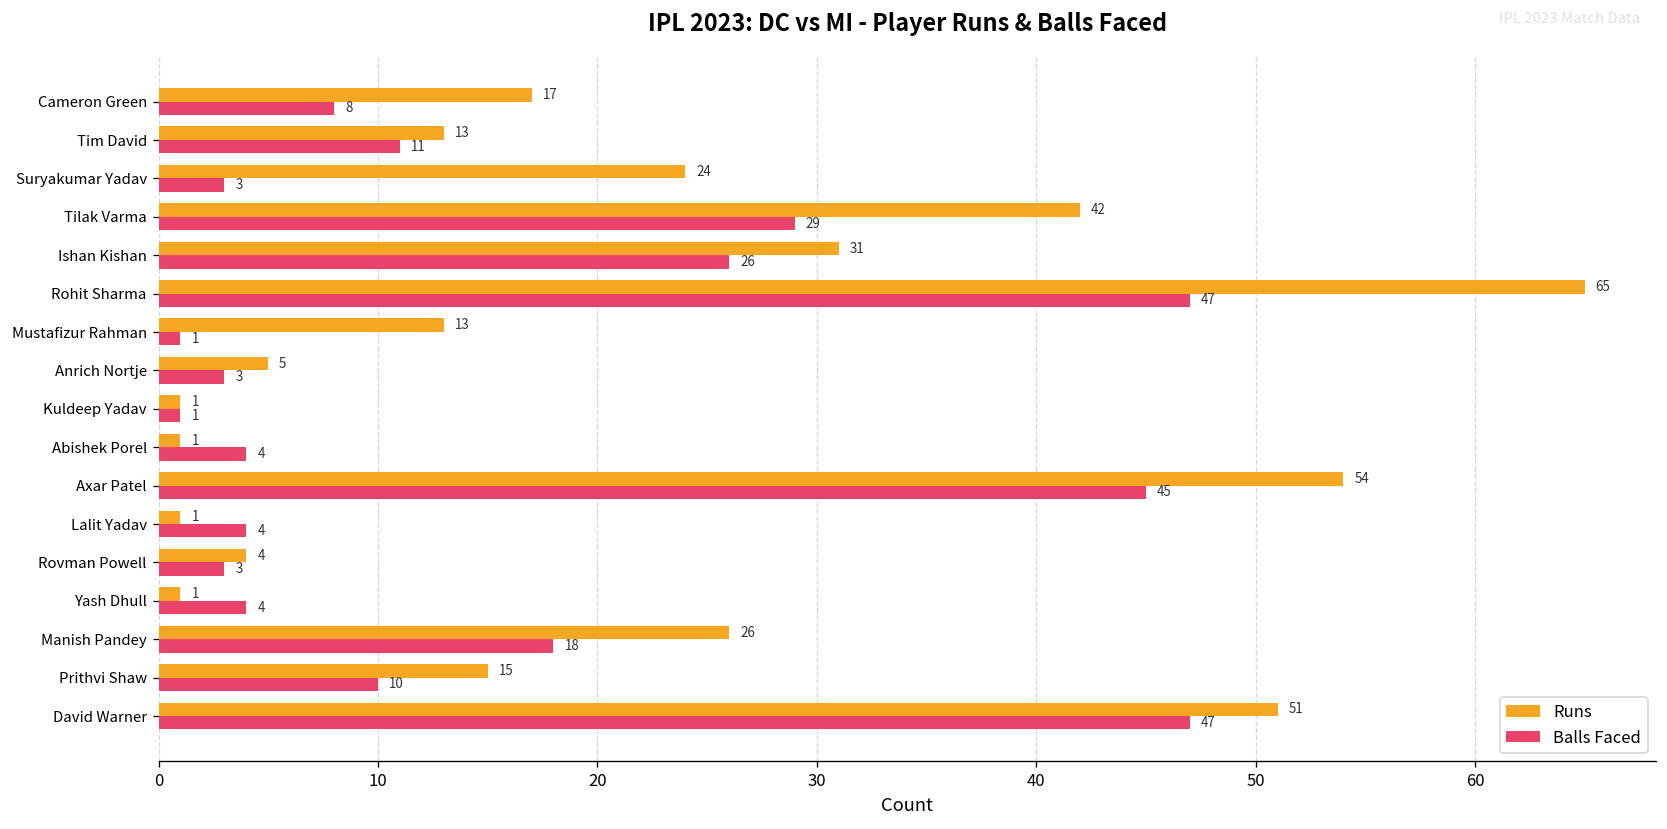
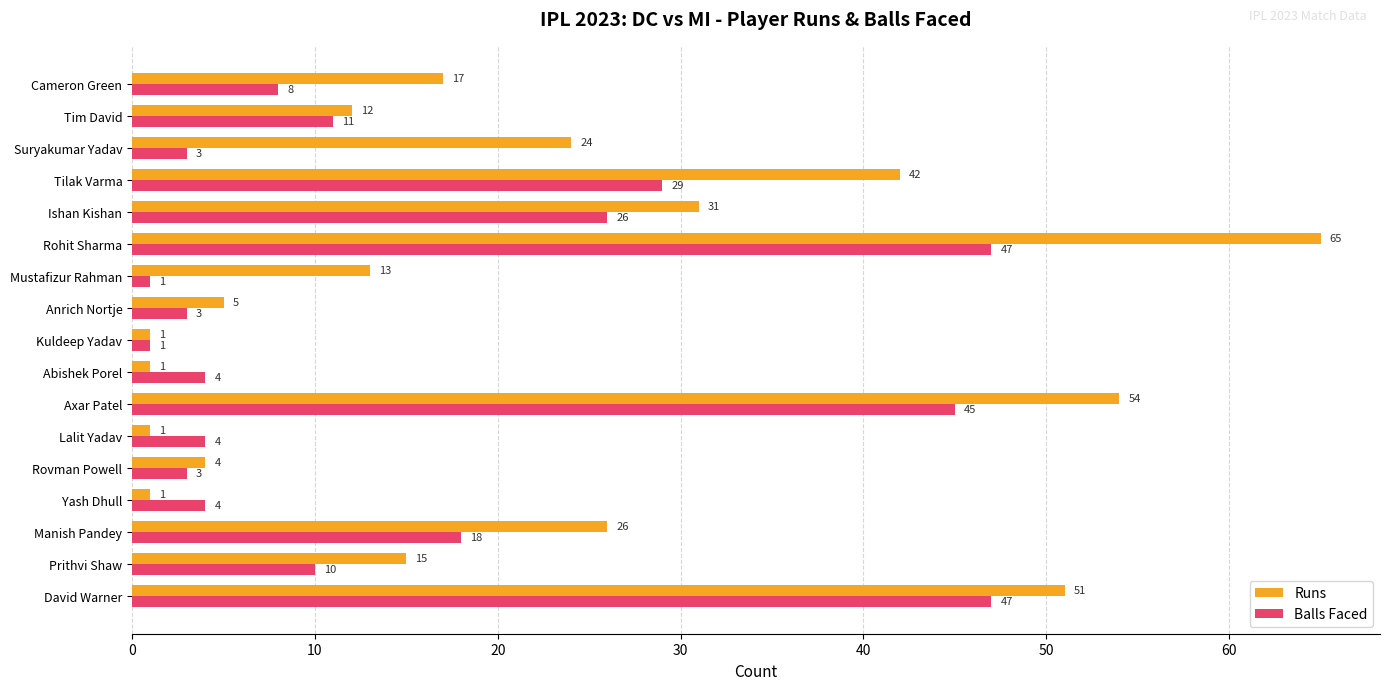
  {
    "Runs": {
      "Cameron Green": 17,
-     "Tim David": 13,
+     "Tim David": 12,
      "Suryakumar Yadav": 24,
      "Tilak Varma": 42,
      "Ishan Kishan": 31,
      "Rohit Sharma": 65,
      "Mustafizur Rahman": 13,
      "Anrich Nortje": 5,
      "Kuldeep Yadav": 1,
      "Abishek Porel": 1,
      "Axar Patel": 54,
      "Lalit Yadav": 1,
      "Rovman Powell": 4,
      "Yash Dhull": 1,
      "Manish Pandey": 26,
      "Prithvi Shaw": 15,
      "David Warner": 51
    },
    "Balls Faced": {
      "Cameron Green": 8,
      "Tim David": 11,
      "Suryakumar Yadav": 3,
      "Tilak Varma": 29,
      "Ishan Kishan": 26,
      "Rohit Sharma": 47,
      "Mustafizur Rahman": 1,
      "Anrich Nortje": 3,
      "Kuldeep Yadav": 1,
      "Abishek Porel": 4,
      "Axar Patel": 45,
      "Lalit Yadav": 4,
      "Rovman Powell": 3,
      "Yash Dhull": 4,
      "Manish Pandey": 18,
      "Prithvi Shaw": 10,
      "David Warner": 47
    }
  }
